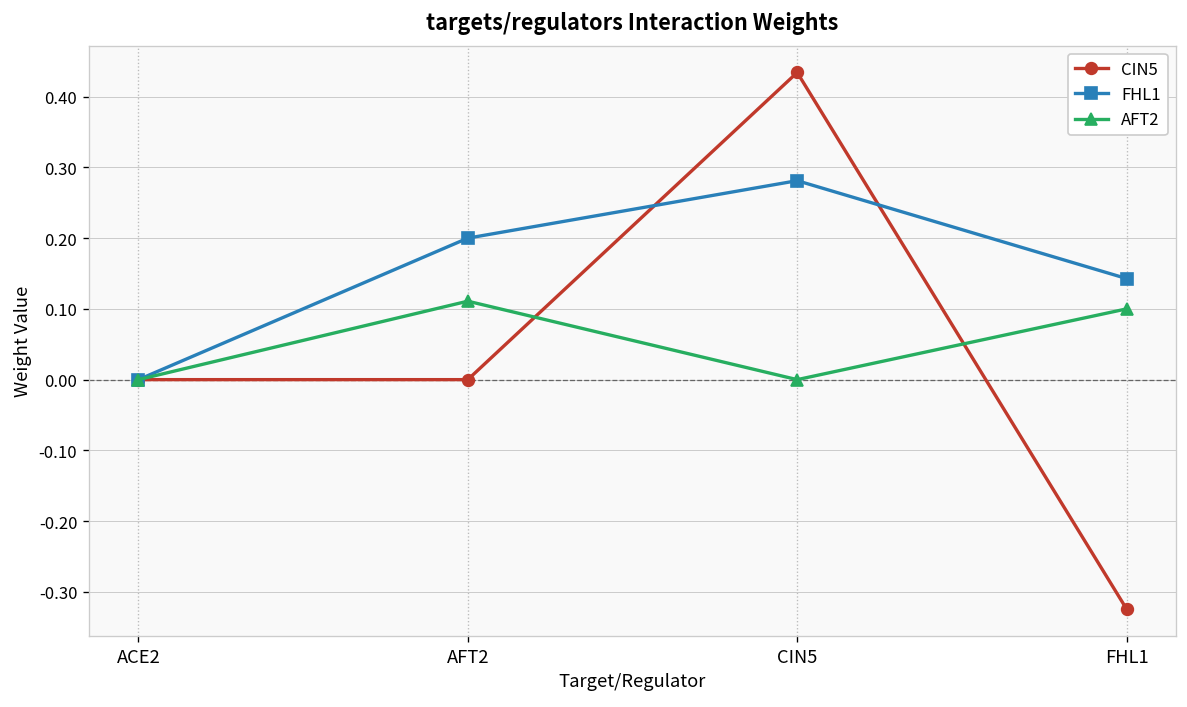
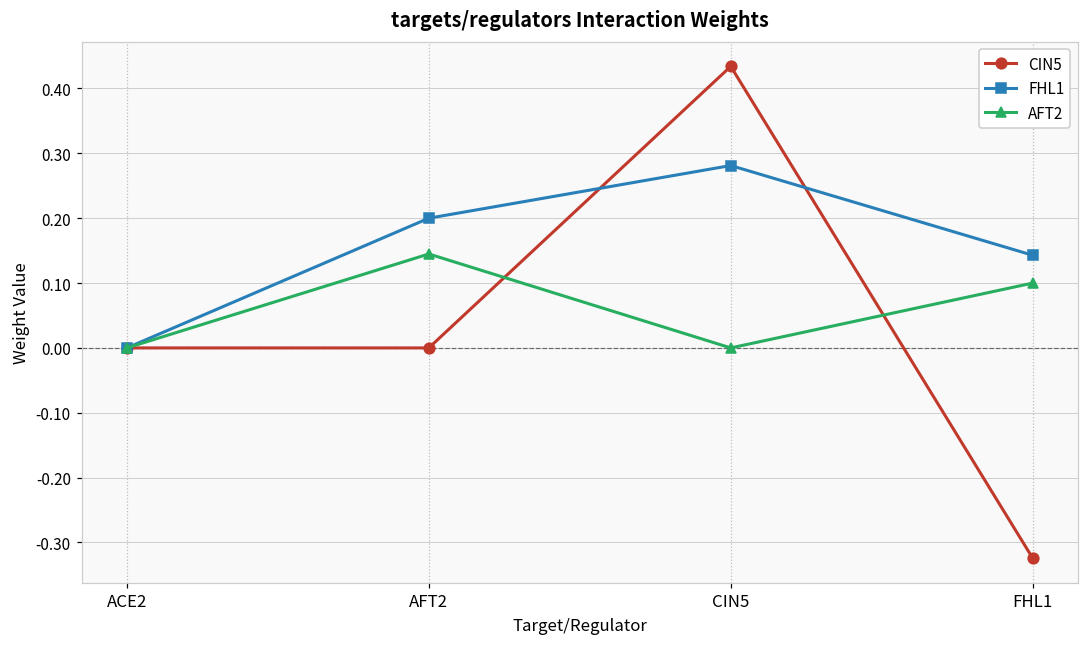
  {
    "CIN5": {
      "AFT2": 0.00,
      "CIN5": 0.43,
      "FHL1": -0.32
    },
    "FHL1": {
      "AFT2": 0.20,
      "CIN5": 0.28,
      "FHL1": 0.14
    },
    "AFT2": {
-     "AFT2": 0.11,
+     "AFT2": 0.14,
      "CIN5": 0.00,
      "FHL1": 0.10
    }
  }
